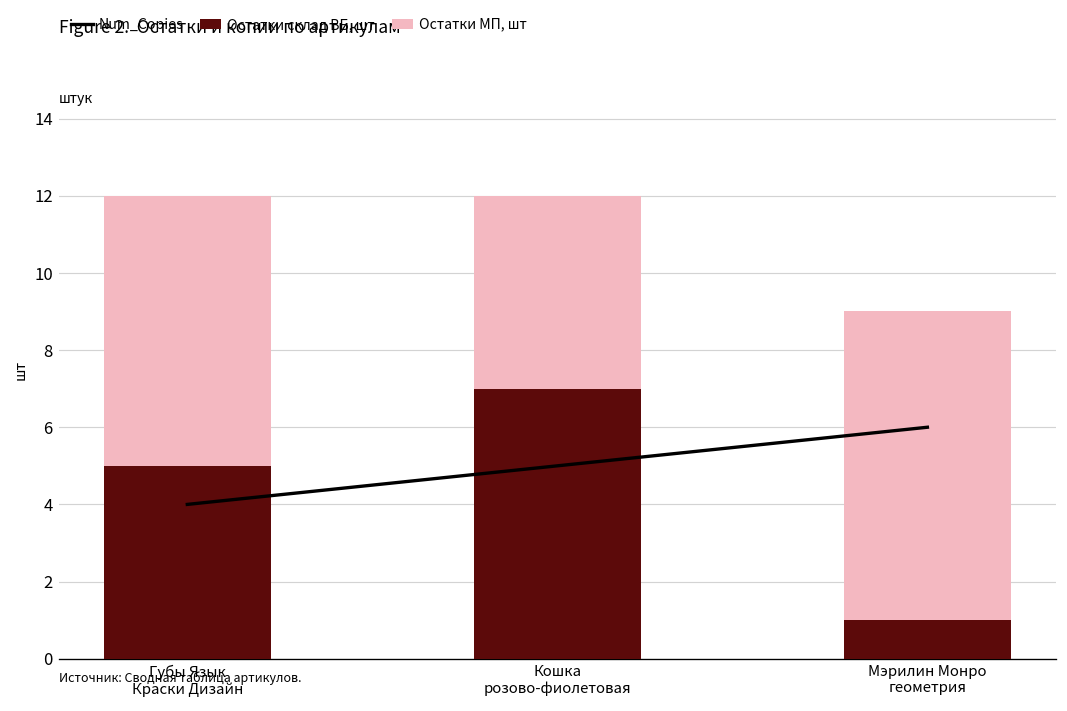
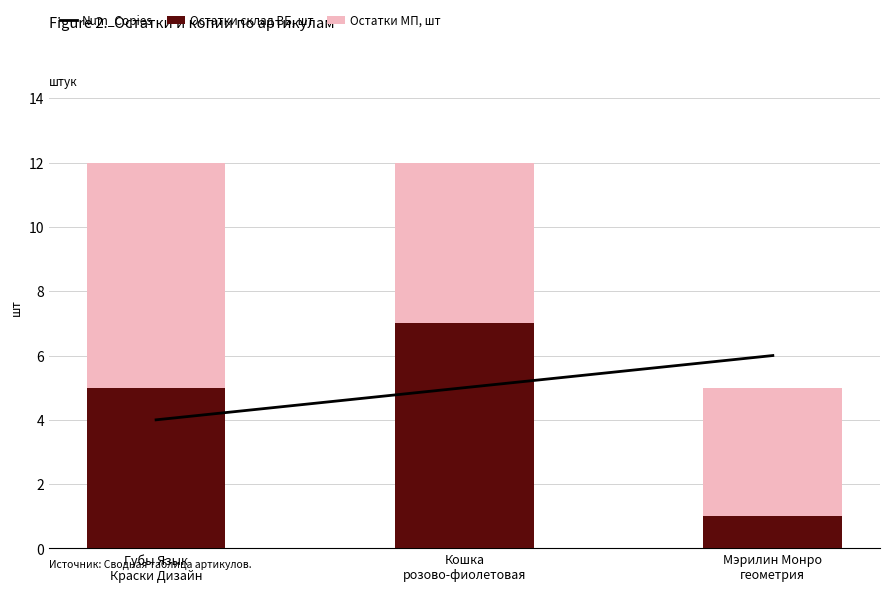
  {
    "Num_Copies": {
      "Губы Язык Краски Дизайн": 4,
      "Кошка розово-фиолетовая": 5,
      "Мэрилин Монро геометрия": 6
    },
    "Остатки склад ВБ, шт": {
      "Губы Язык Краски Дизайн": 5,
      "Кошка розово-фиолетовая": 7,
      "Мэрилин Монро геометрия": 1
    },
    "Остатки МП, шт": {
      "Губы Язык Краски Дизайн": 7,
      "Кошка розово-фиолетовая": 5,
-     "Мэрилин Монро геометрия": 8
+     "Мэрилин Монро геометрия": 4
    }
  }
